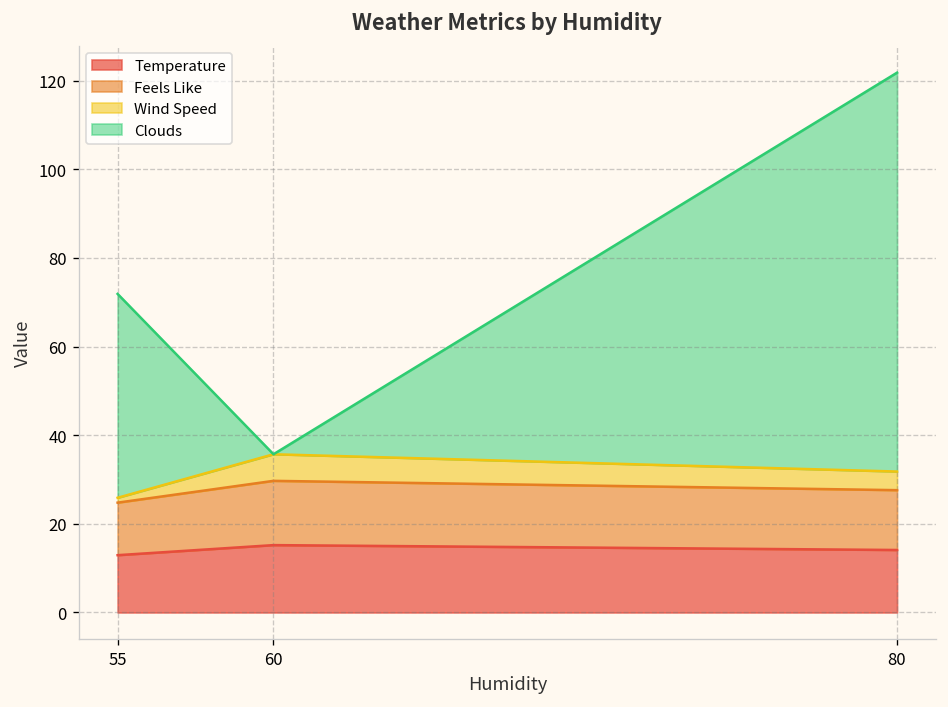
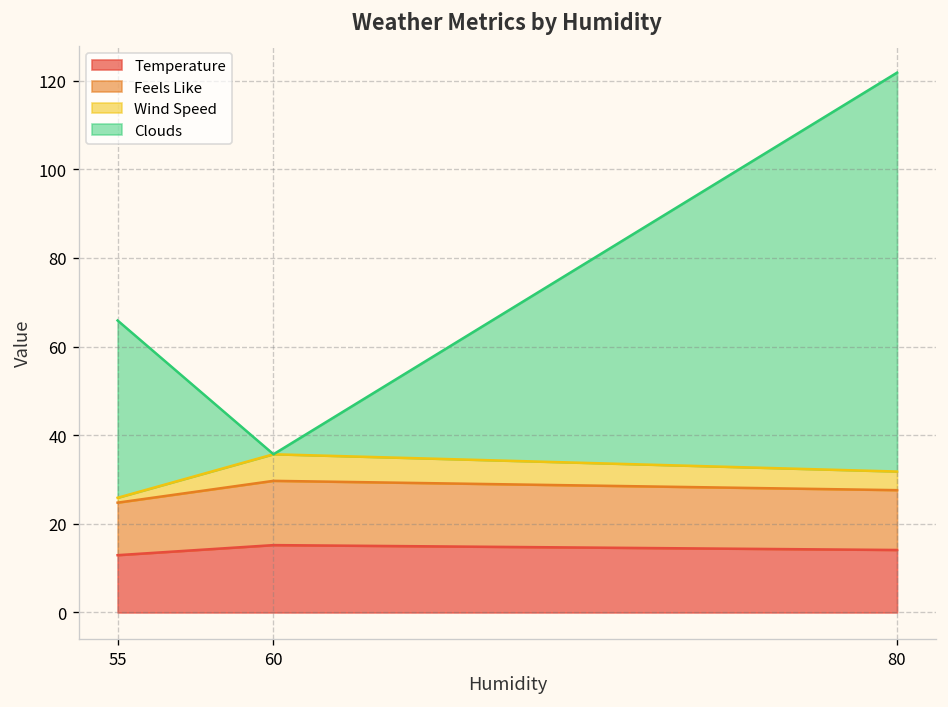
  {
    "Wind Speed": {
      "55": 1,
      "80": 4
    },
    "Clouds": {
-     "55": 46,
+     "55": 40,
      "80": 90
    }
  }
